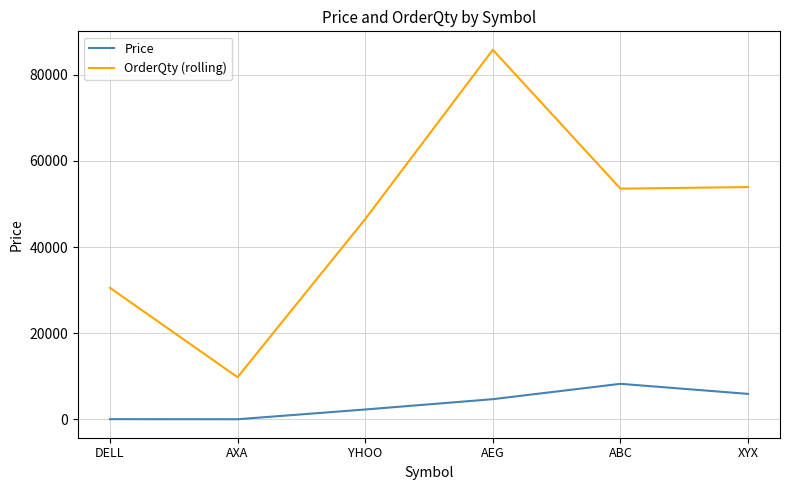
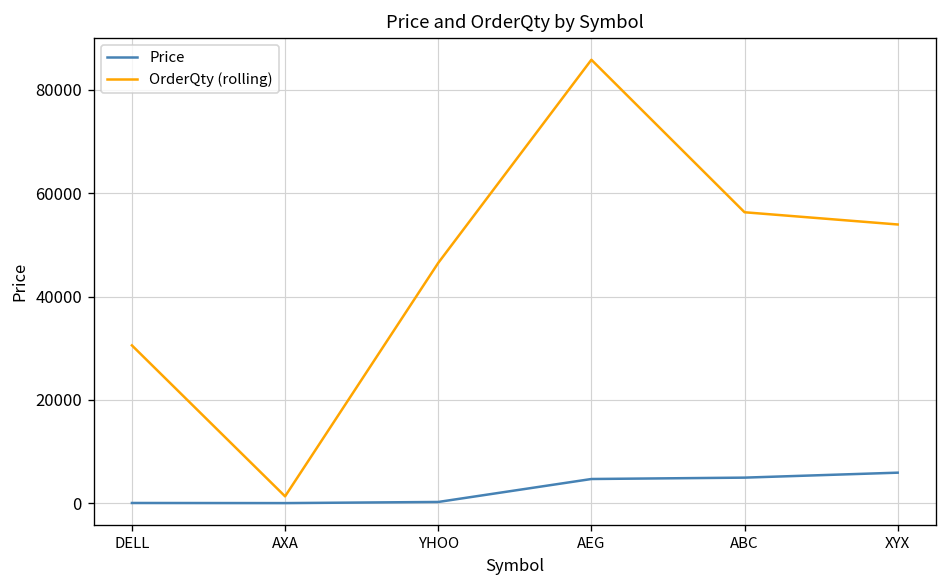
  {
    "Price": {
      "DELL": 0,
      "AXA": 0,
-     "YHOO": 2000,
+     "YHOO": 0,
      "AEG": 5000,
-     "ABC": 8000,
+     "ABC": 5000,
      "XYX": 6000
    },
    "OrderQty (rolling)": {
      "DELL": 31000,
-     "AXA": 10000,
+     "AXA": 1000,
      "YHOO": 47000,
      "AEG": 86000,
-     "ABC": 54000,
+     "ABC": 56000,
      "XYX": 54000
    }
  }
